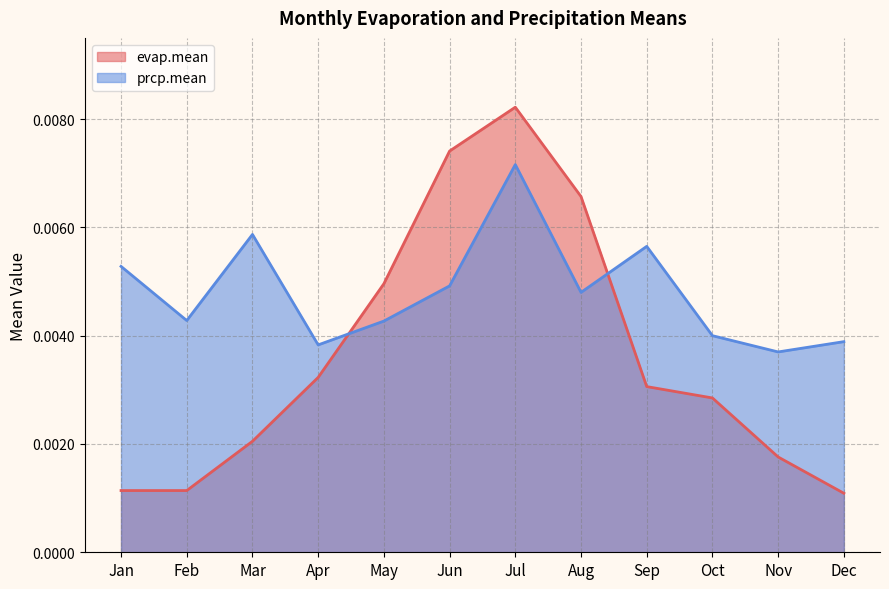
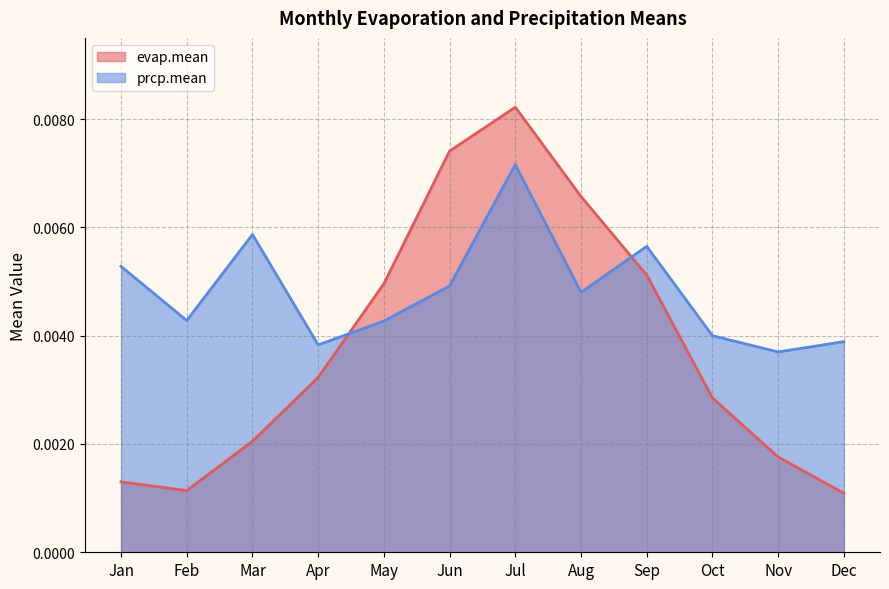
  {
    "evap.mean": {
-     "Jan": 0.0011,
+     "Jan": 0.0013,
      "Feb": 0.0011,
      "Mar": 0.0021,
      "Apr": 0.0032,
      "May": 0.0050,
      "Jun": 0.0074,
      "Jul": 0.0082,
      "Aug": 0.0066,
-     "Sep": 0.0031,
+     "Sep": 0.0051,
      "Oct": 0.0029,
      "Nov": 0.0018,
      "Dec": 0.0011
    },
    "prcp.mean": {
      "Jan": 0.0053,
      "Feb": 0.0043,
      "Mar": 0.0059,
      "Apr": 0.0038,
      "May": 0.0043,
      "Jun": 0.0049,
      "Jul": 0.0072,
      "Aug": 0.0048,
      "Sep": 0.0057,
      "Oct": 0.0040,
      "Nov": 0.0037,
      "Dec": 0.0039
    }
  }
